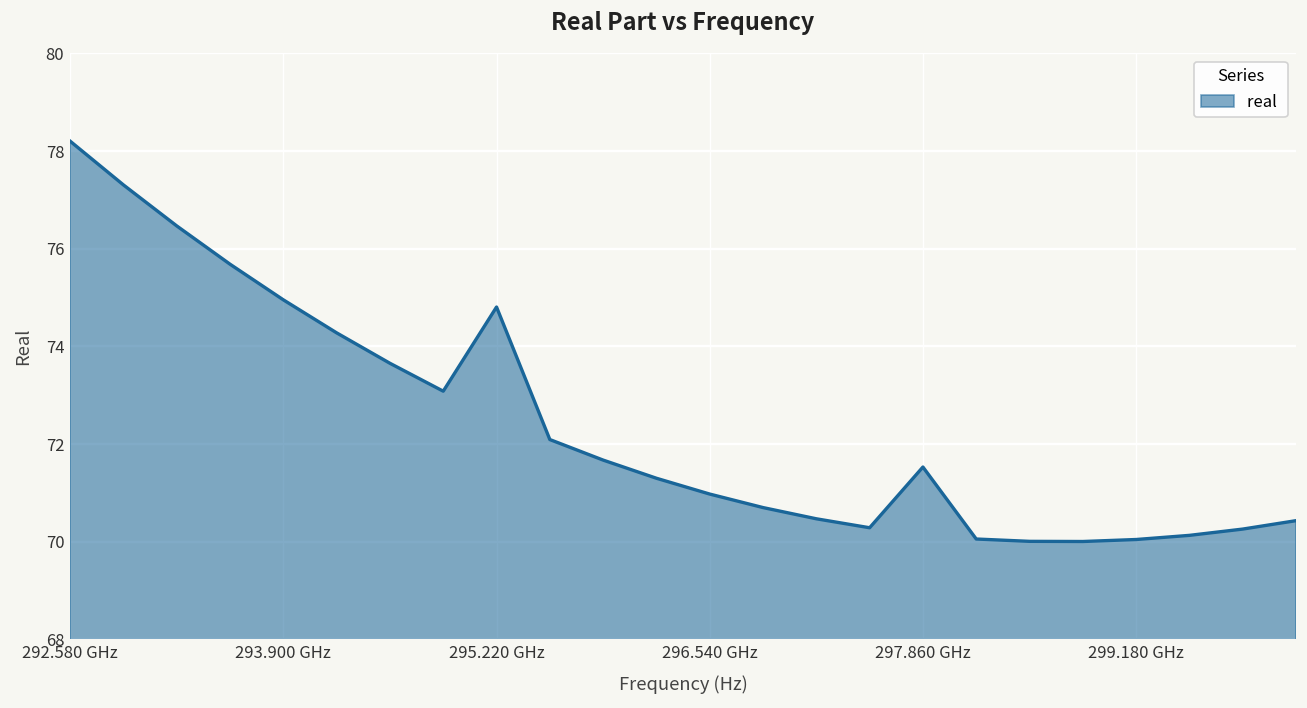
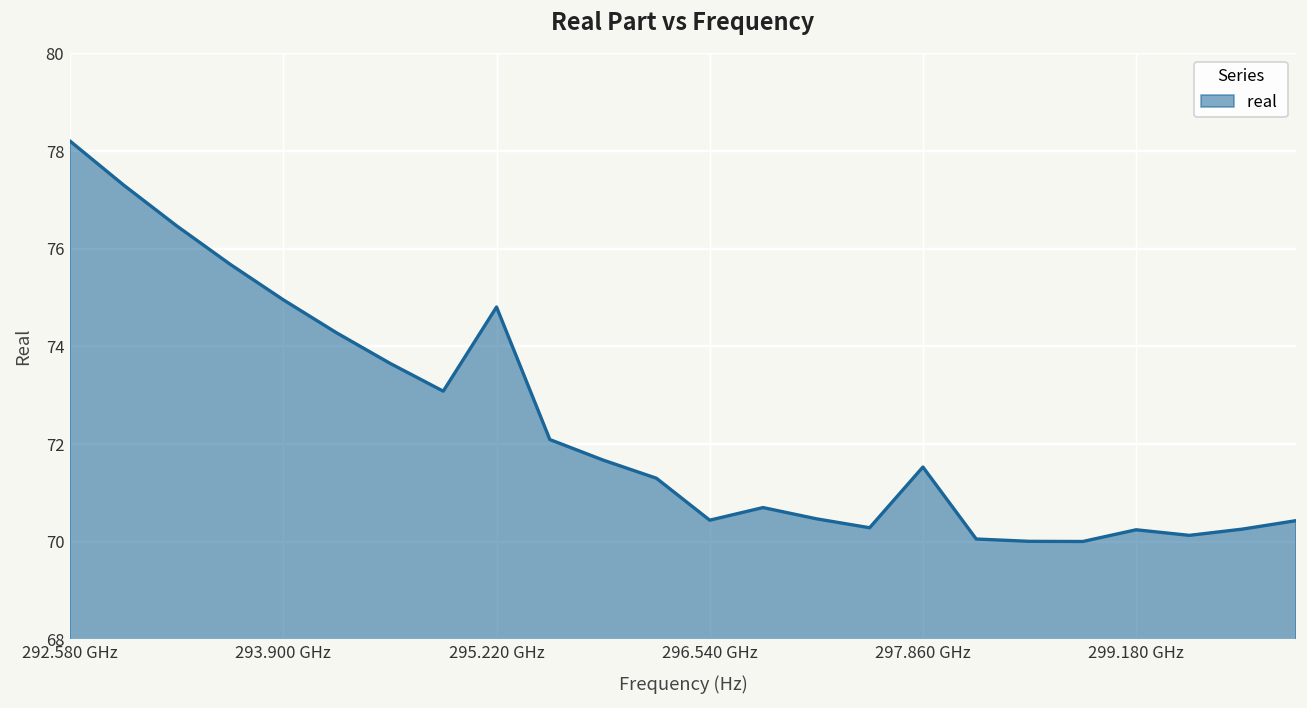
  {
    "292.580 GHz": 78.2,
    "293.900 GHz": 75.0,
    "295.220 GHz": 74.8,
-   "296.540 GHz": 71.0,
+   "296.540 GHz": 70.4,
    "297.860 GHz": 71.5,
-   "299.180 GHz": 70.0
+   "299.180 GHz": 70.2
  }
